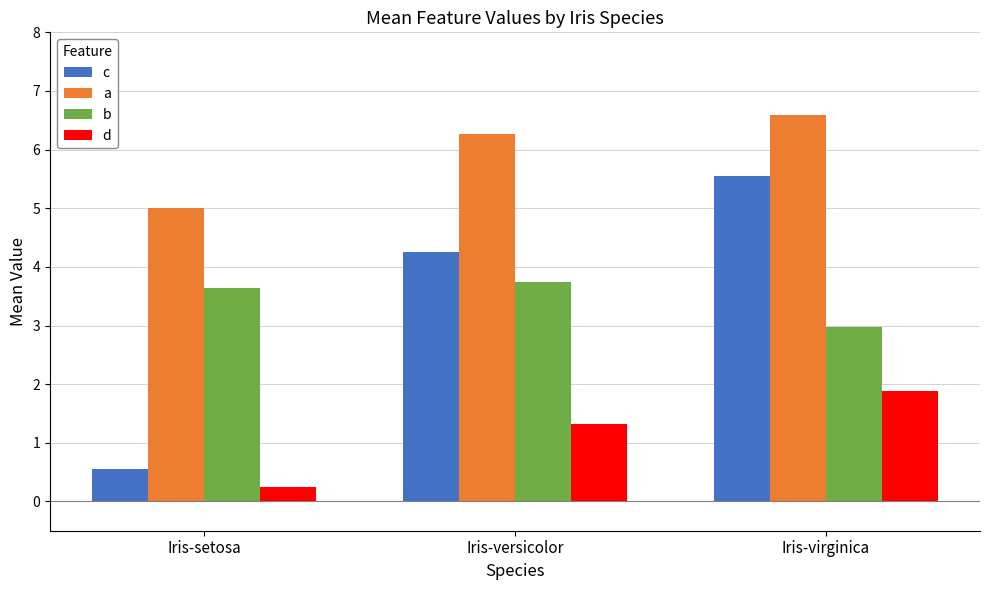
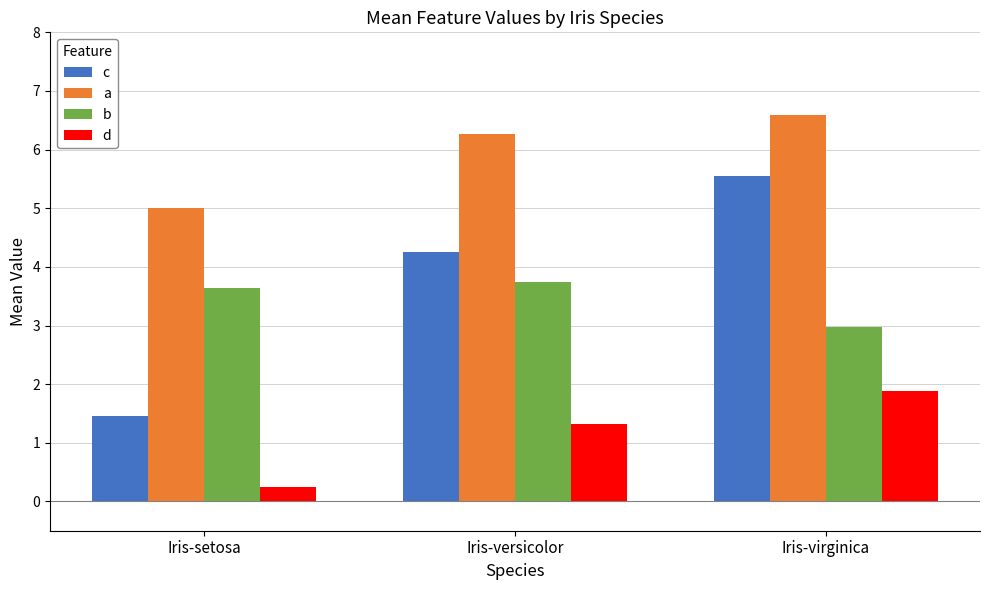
  {
    "c": {
-     "Iris-setosa": 0.6,
+     "Iris-setosa": 1.5,
      "Iris-versicolor": 4.3,
      "Iris-virginica": 5.6
    },
    "a": {
      "Iris-setosa": 5.0,
      "Iris-versicolor": 6.3,
      "Iris-virginica": 6.6
    },
    "b": {
      "Iris-setosa": 3.6,
      "Iris-versicolor": 3.8,
      "Iris-virginica": 3.0
    },
    "d": {
      "Iris-setosa": 0.2,
      "Iris-versicolor": 1.3,
      "Iris-virginica": 1.9
    }
  }
